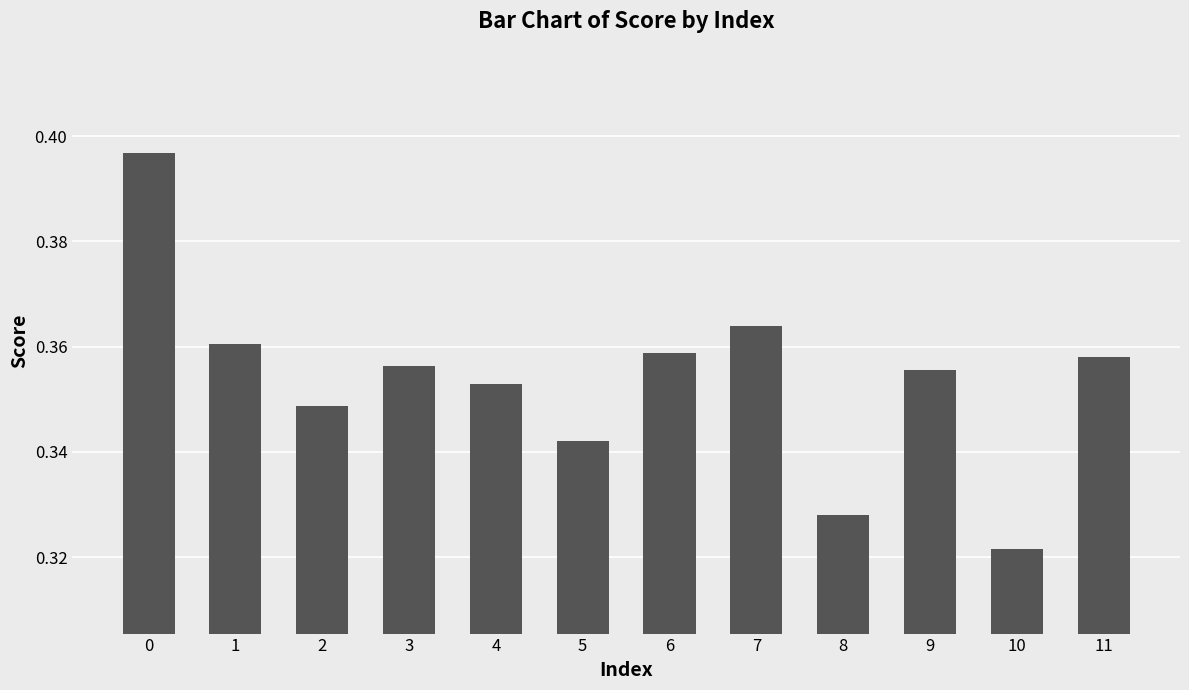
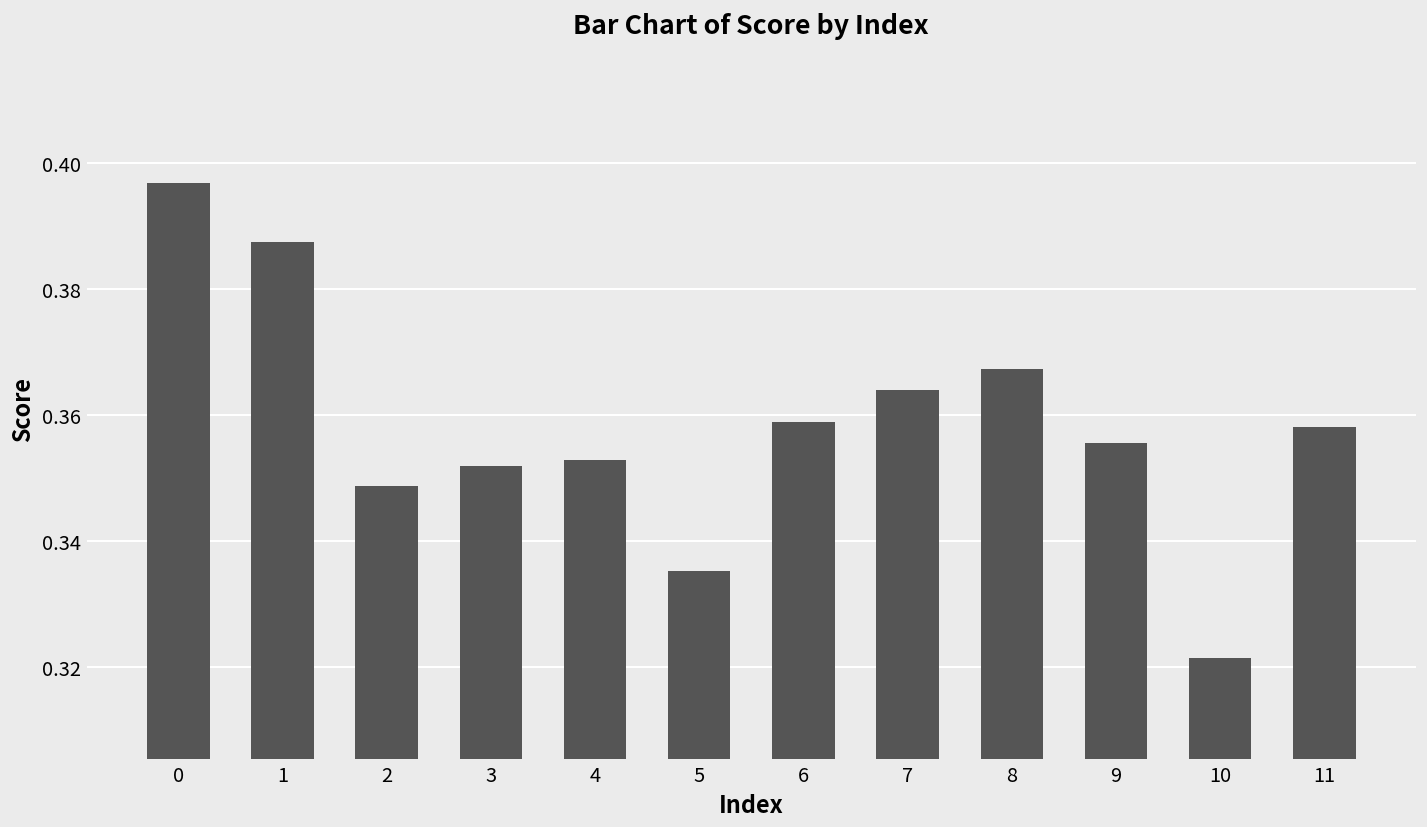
  {
    "0": 0.397,
-   "1": 0.361,
+   "1": 0.387,
    "2": 0.349,
-   "3": 0.356,
+   "3": 0.352,
    "4": 0.353,
-   "5": 0.342,
+   "5": 0.335,
    "6": 0.359,
    "7": 0.364,
-   "8": 0.328,
+   "8": 0.367,
    "9": 0.356,
    "10": 0.322,
    "11": 0.358
  }
